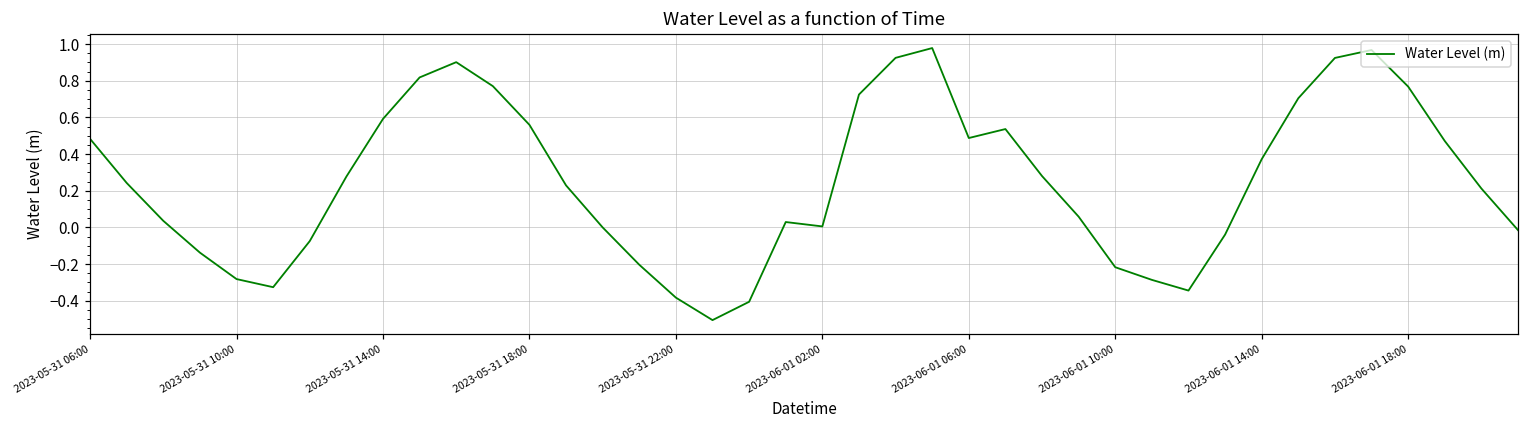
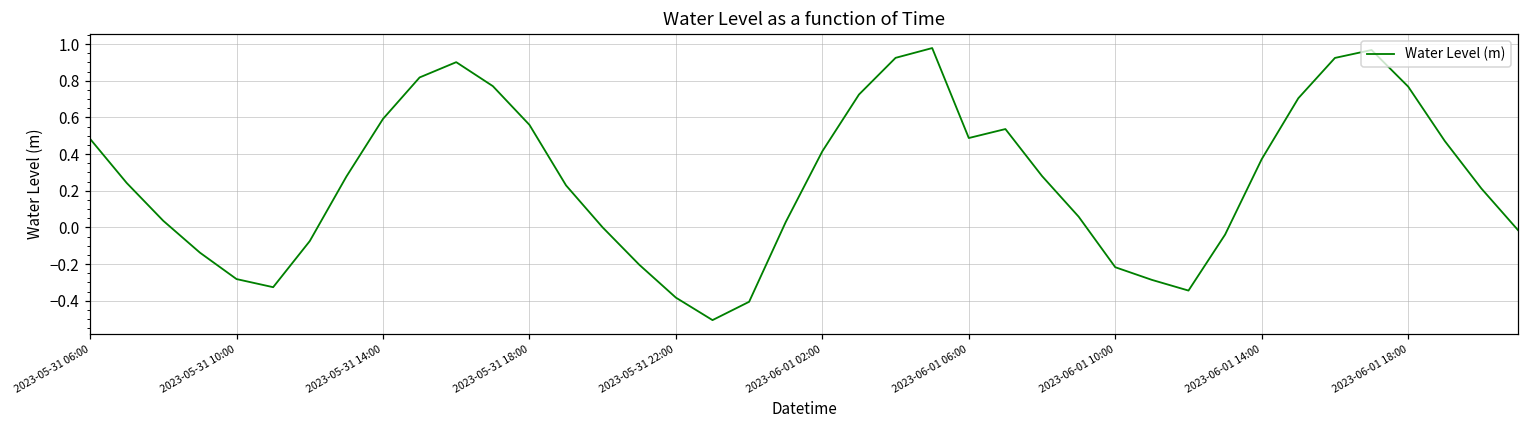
  {
    "2023-05-31 06:00": 0.48,
    "2023-05-31 10:00": -0.28,
    "2023-05-31 14:00": 0.59,
    "2023-05-31 18:00": 0.56,
    "2023-05-31 22:00": -0.38,
-   "2023-06-01 02:00": 0.01,
+   "2023-06-01 02:00": 0.42,
    "2023-06-01 06:00": 0.49,
    "2023-06-01 10:00": -0.22,
    "2023-06-01 14:00": 0.37,
    "2023-06-01 18:00": 0.77
  }
